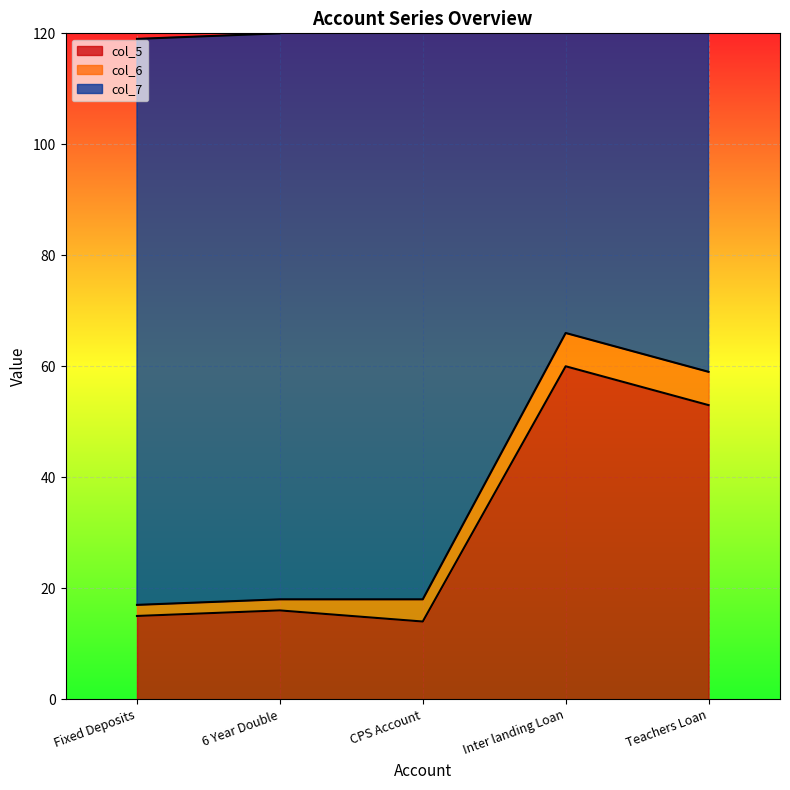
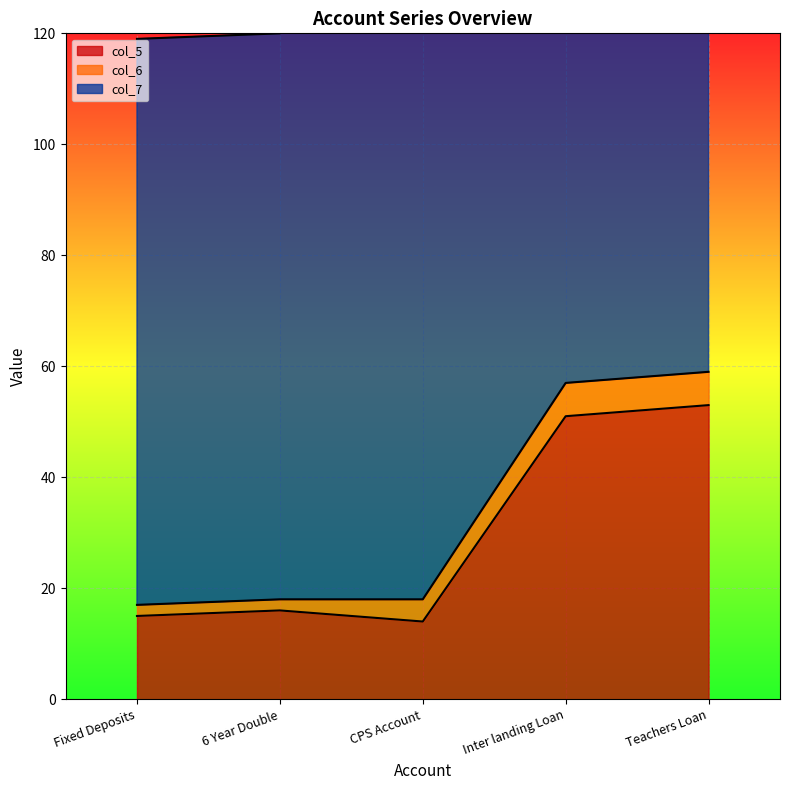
  {
    "col_5": {
      "Fixed Deposits": 15,
      "6 Year Double": 16,
      "CPS Account": 14,
-     "Inter landing Loan": 60,
+     "Inter landing Loan": 51,
      "Teachers Loan": 53
    },
    "col_6": {
      "Fixed Deposits": 2,
      "6 Year Double": 2,
      "CPS Account": 4,
      "Inter landing Loan": 6,
      "Teachers Loan": 6
    },
    "col_7": {
      "Fixed Deposits": 102,
      "6 Year Double": 102
    }
  }
